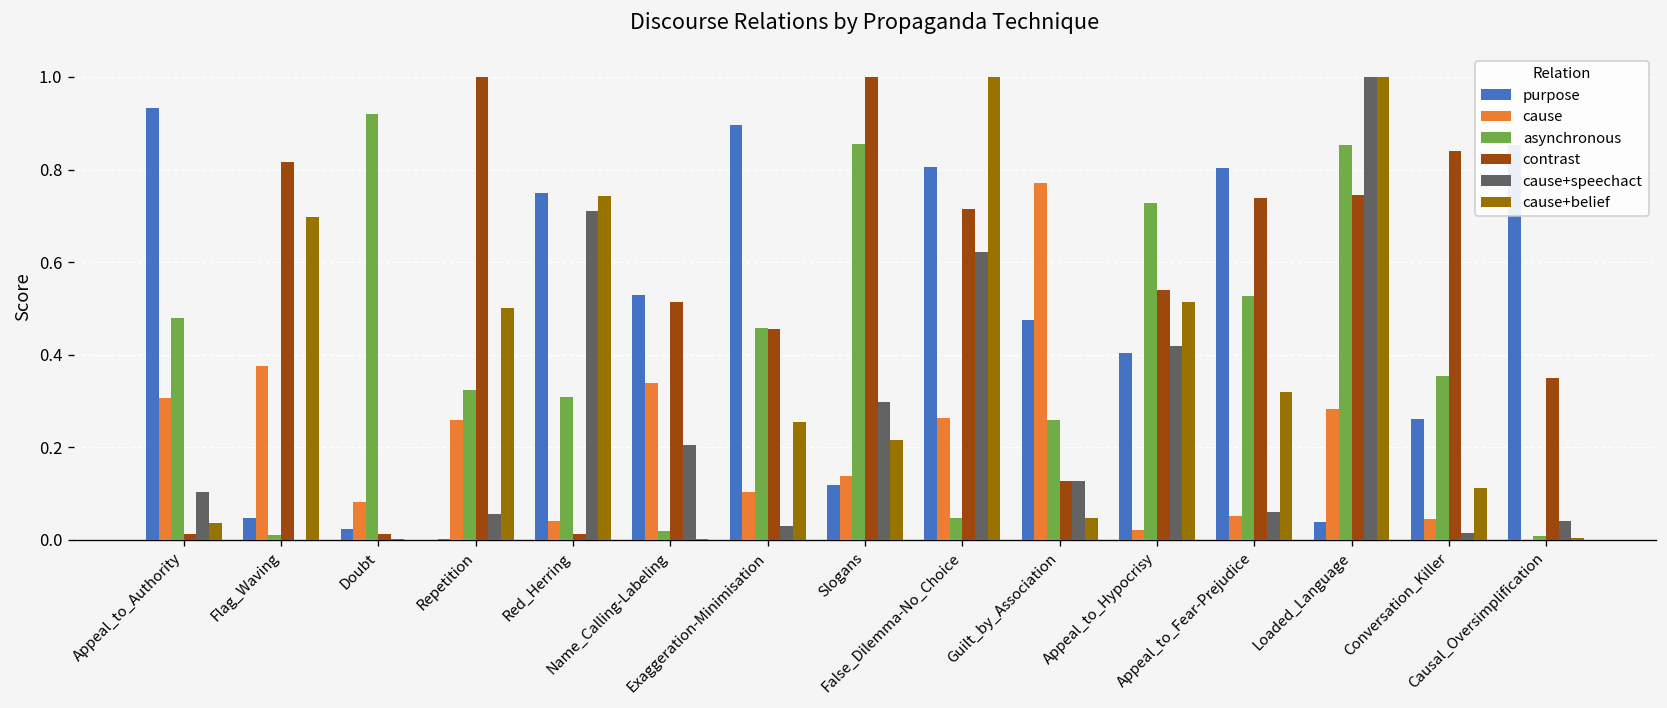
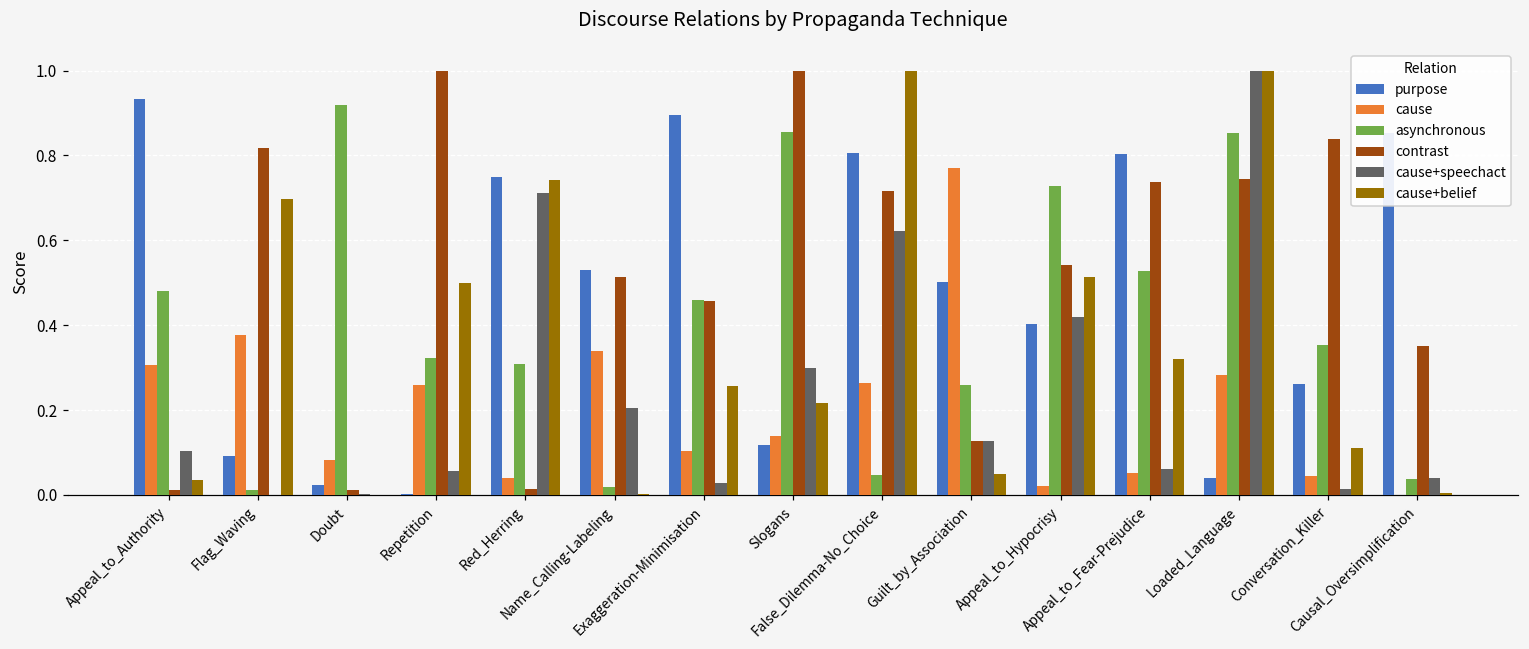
  {
    "purpose": {
      "Appeal_to_Authority": 0.93,
-     "Flag_Waving": 0.05,
+     "Flag_Waving": 0.09,
      "Doubt": 0.02,
      "Red_Herring": 0.75,
      "Name_Calling-Labeling": 0.53,
      "Exaggeration-Minimisation": 0.90,
      "Slogans": 0.12,
      "False_Dilemma-No_Choice": 0.80,
-     "Guilt_by_Association": 0.48,
+     "Guilt_by_Association": 0.50,
      "Appeal_to_Hypocrisy": 0.40,
      "Appeal_to_Fear-Prejudice": 0.80,
      "Loaded_Language": 0.04,
      "Conversation_Killer": 0.26
    },
    "cause": {
      "Appeal_to_Authority": 0.31,
      "Flag_Waving": 0.38,
      "Doubt": 0.08,
      "Repetition": 0.26,
      "Red_Herring": 0.04,
      "Name_Calling-Labeling": 0.34,
      "Exaggeration-Minimisation": 0.10,
      "Slogans": 0.14,
      "False_Dilemma-No_Choice": 0.26,
      "Guilt_by_Association": 0.77,
      "Appeal_to_Hypocrisy": 0.02,
      "Appeal_to_Fear-Prejudice": 0.05,
      "Loaded_Language": 0.28,
      "Conversation_Killer": 0.04
    },
    "asynchronous": {
      "Appeal_to_Authority": 0.48,
      "Flag_Waving": 0.01,
      "Doubt": 0.92,
      "Repetition": 0.32,
      "Red_Herring": 0.31,
      "Name_Calling-Labeling": 0.02,
      "Exaggeration-Minimisation": 0.46,
      "Slogans": 0.86,
      "False_Dilemma-No_Choice": 0.05,
      "Guilt_by_Association": 0.26,
      "Appeal_to_Hypocrisy": 0.73,
      "Appeal_to_Fear-Prejudice": 0.53,
      "Loaded_Language": 0.85,
      "Conversation_Killer": 0.35,
-     "Causal_Oversimplification": 0.01
+     "Causal_Oversimplification": 0.04
    },
    "cause+speechact": {
      "Appeal_to_Authority": 0.10,
      "Repetition": 0.06,
      "Red_Herring": 0.71,
      "Name_Calling-Labeling": 0.20,
      "Exaggeration-Minimisation": 0.03,
      "Slogans": 0.30,
      "False_Dilemma-No_Choice": 0.62,
      "Guilt_by_Association": 0.13,
      "Appeal_to_Hypocrisy": 0.42,
      "Appeal_to_Fear-Prejudice": 0.06,
      "Loaded_Language": 1.00,
      "Conversation_Killer": 0.01,
      "Causal_Oversimplification": 0.04
    }
  }
